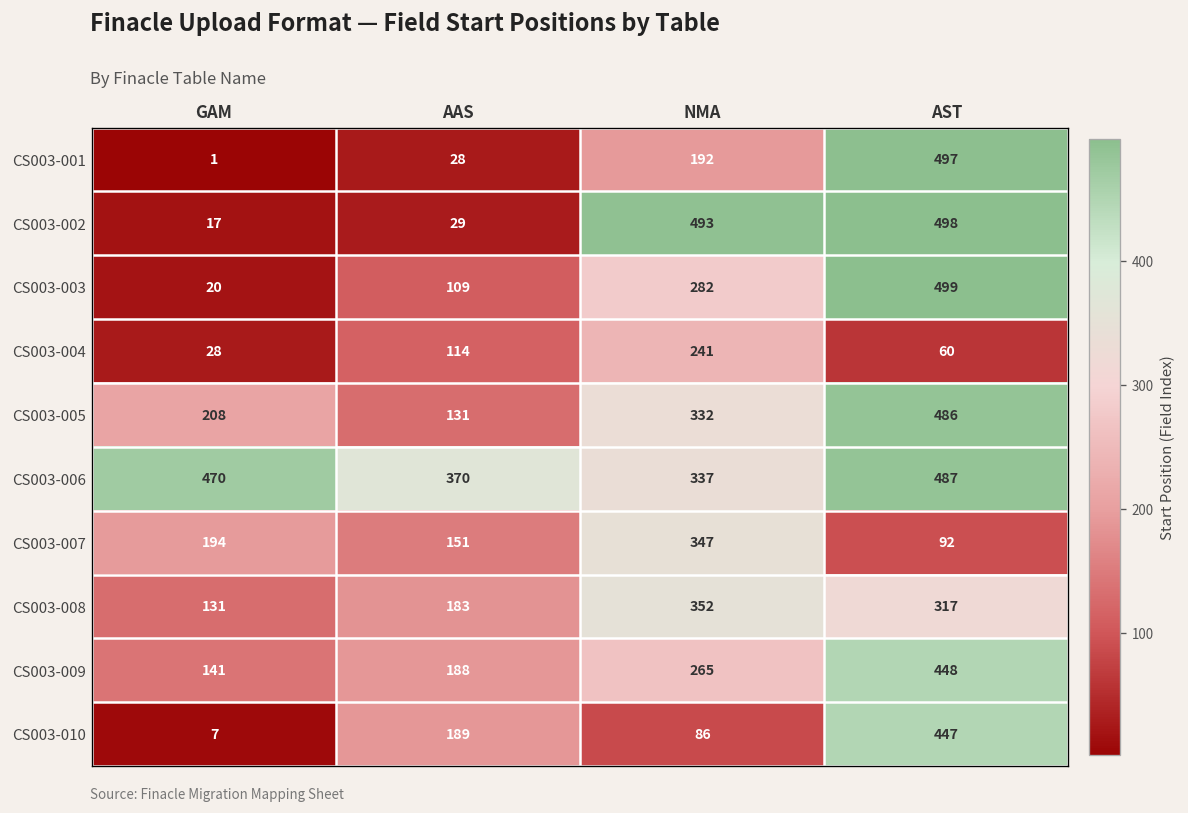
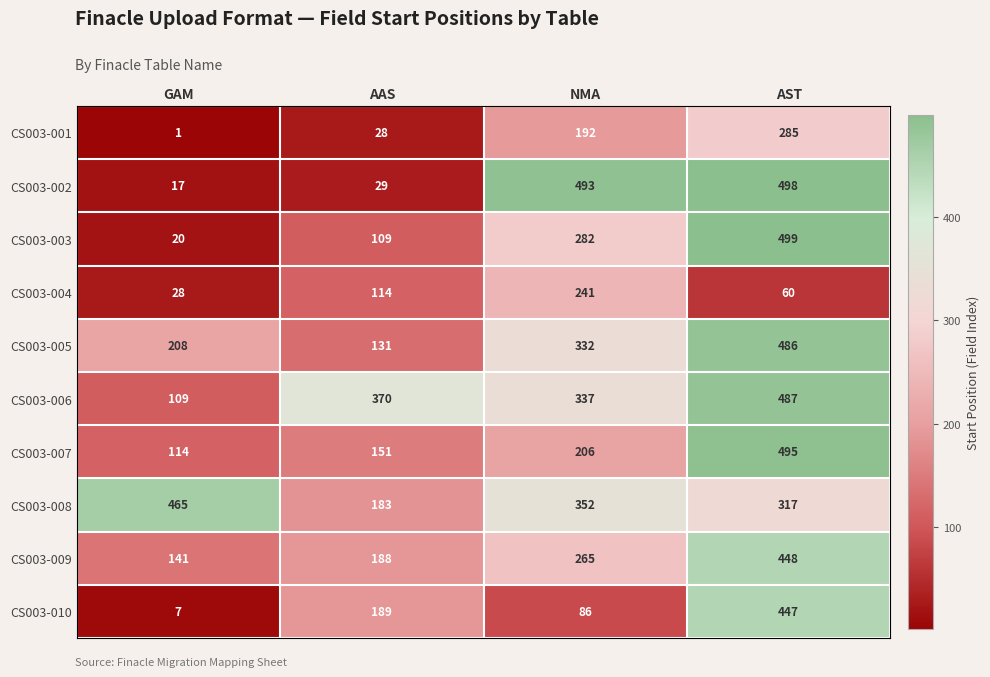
  {
    "CS003-001": {
      "GAM": 1,
      "AAS": 28,
      "NMA": 192,
-     "AST": 497
+     "AST": 285
    },
    "CS003-002": {
      "GAM": 17,
      "AAS": 29,
      "NMA": 493,
      "AST": 498
    },
    "CS003-003": {
      "GAM": 20,
      "AAS": 109,
      "NMA": 282,
      "AST": 499
    },
    "CS003-004": {
      "GAM": 28,
      "AAS": 114,
      "NMA": 241,
      "AST": 60
    },
    "CS003-005": {
      "GAM": 208,
      "AAS": 131,
      "NMA": 332,
      "AST": 486
    },
    "CS003-006": {
-     "GAM": 470,
+     "GAM": 109,
      "AAS": 370,
      "NMA": 337,
      "AST": 487
    },
    "CS003-007": {
-     "GAM": 194,
+     "GAM": 114,
      "AAS": 151,
-     "NMA": 347,
-     "AST": 92
+     "NMA": 206,
+     "AST": 495
    },
    "CS003-008": {
-     "GAM": 131,
+     "GAM": 465,
      "AAS": 183,
      "NMA": 352,
      "AST": 317
    },
    "CS003-009": {
      "GAM": 141,
      "AAS": 188,
      "NMA": 265,
      "AST": 448
    },
    "CS003-010": {
      "GAM": 7,
      "AAS": 189,
      "NMA": 86,
      "AST": 447
    }
  }
